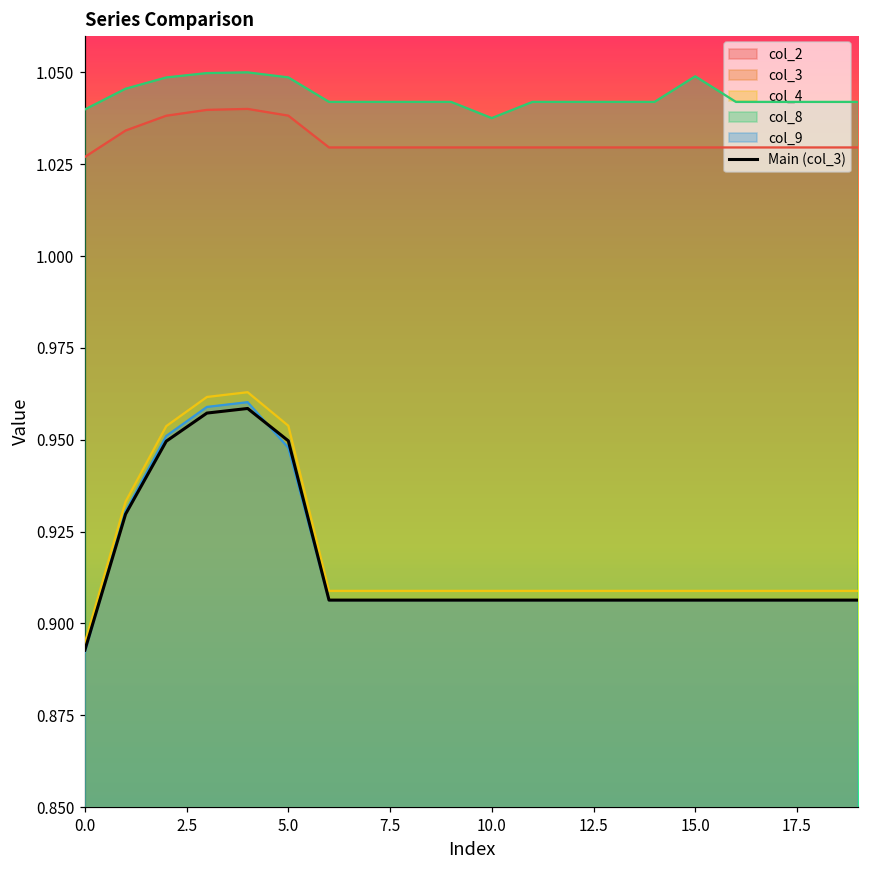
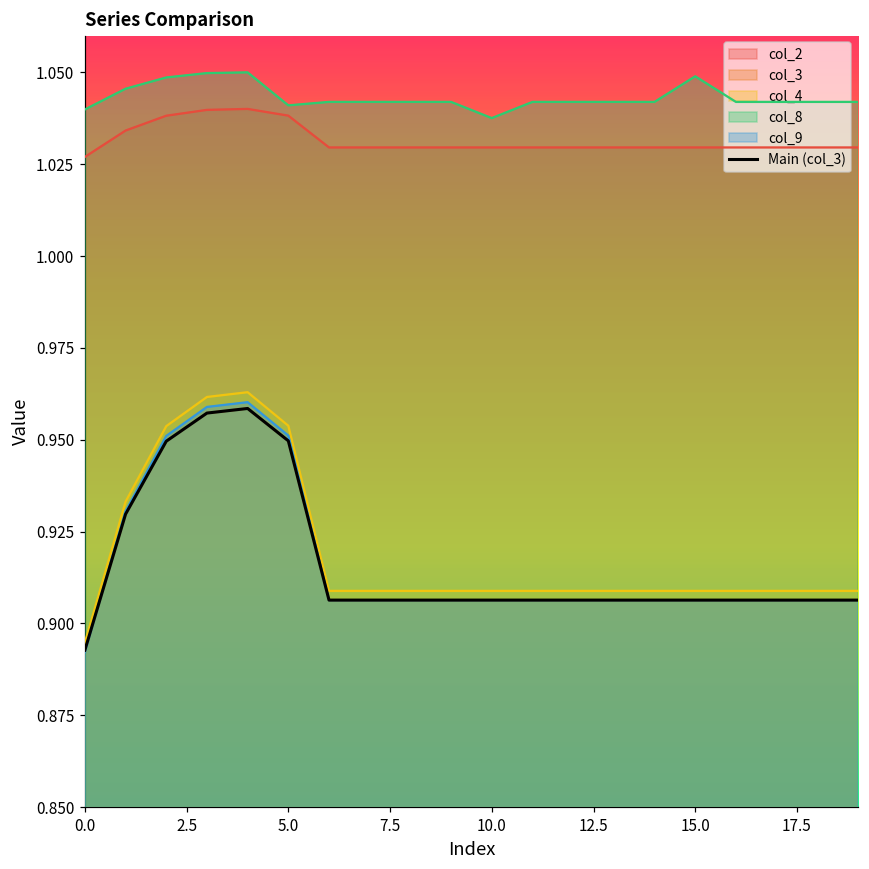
  {
    "col_8": {
      "0.0": 1.040,
-     "5.0": 1.049,
+     "5.0": 1.041,
      "10.0": 1.038,
      "15.0": 1.049
    },
    "col_9": {
-     "5.0": 0.948
+     "5.0": 0.951
    }
  }
